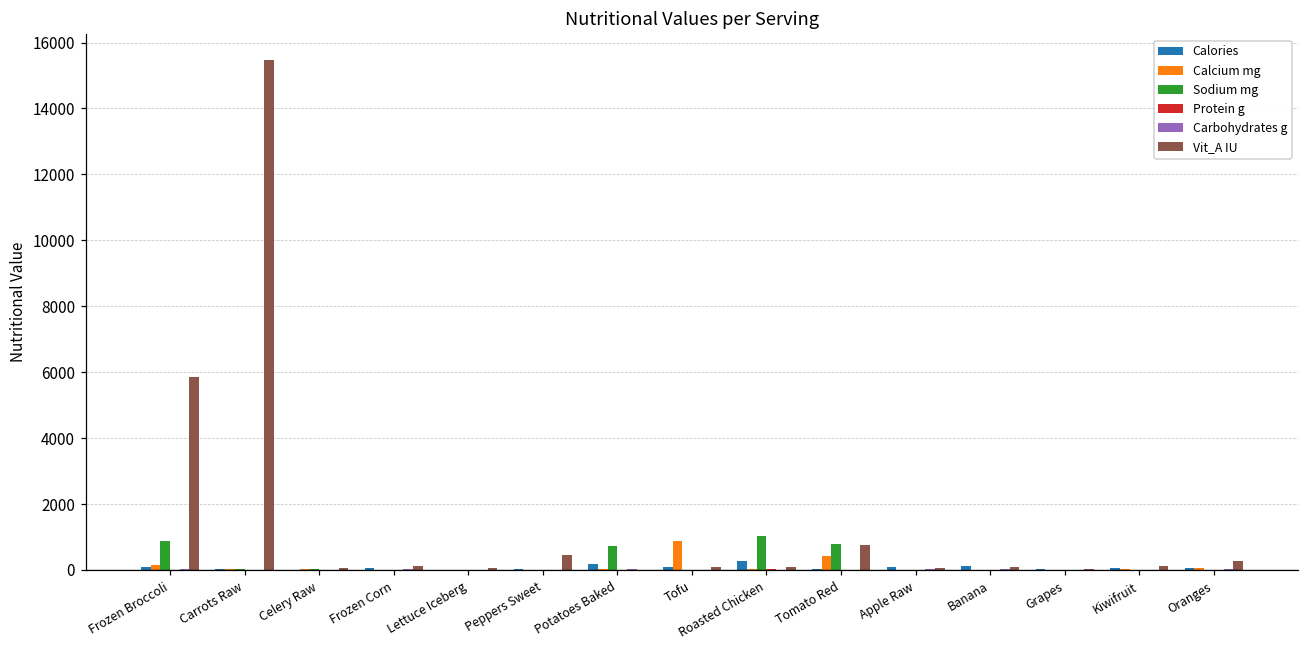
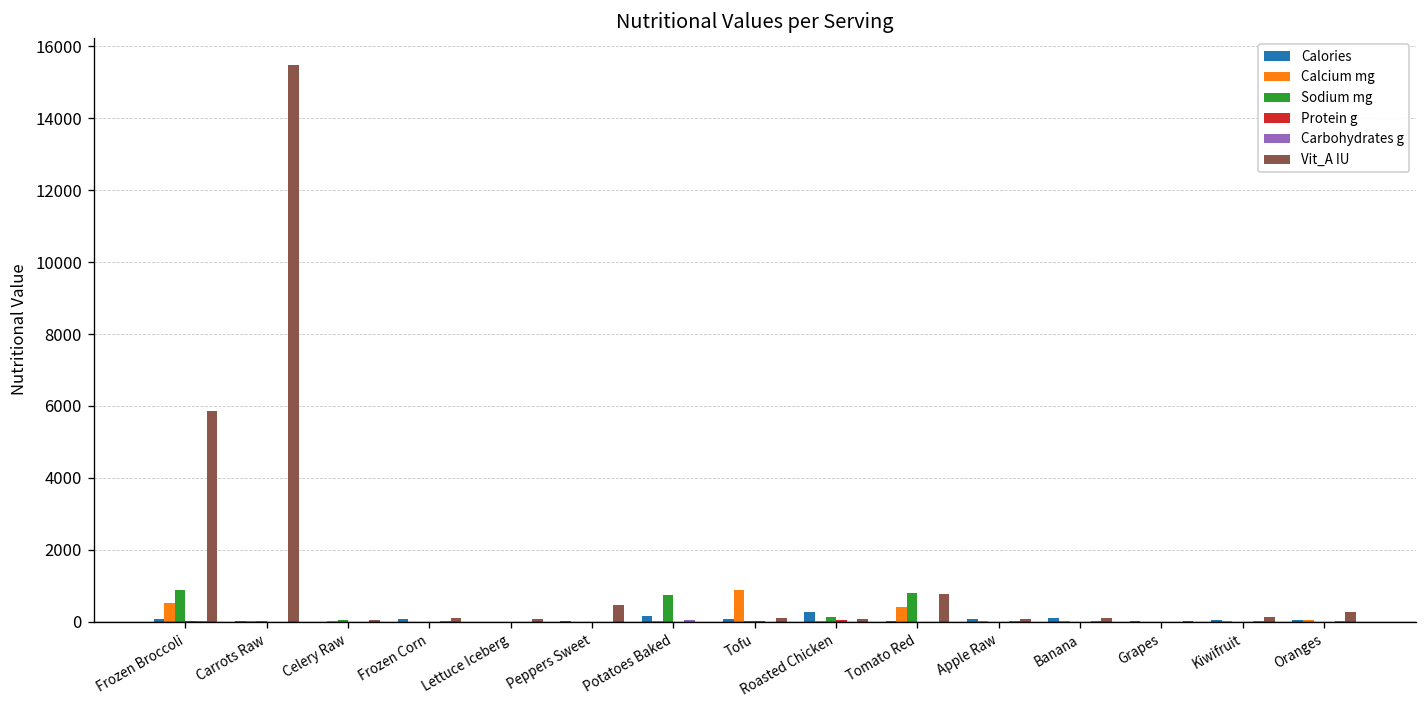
  {
    "Calories": {
      "Potatoes Baked": 200,
      "Tofu": 100,
      "Roasted Chicken": 300,
      "Banana": 100
    },
    "Calcium mg": {
-     "Frozen Broccoli": 200,
+     "Frozen Broccoli": 500,
      "Tofu": 900,
      "Tomato Red": 400
    },
    "Sodium mg": {
      "Frozen Broccoli": 900,
      "Potatoes Baked": 700,
-     "Roasted Chicken": 1000,
+     "Roasted Chicken": 100,
      "Tomato Red": 800,
      "Apple Raw": 0,
      "Oranges": 0
    },
    "Carbohydrates g": {
      "Roasted Chicken": 0
    },
    "Vit_A IU": {
      "Frozen Broccoli": 5900,
      "Carrots Raw": 15500,
      "Frozen Corn": 100,
      "Peppers Sweet": 500,
      "Potatoes Baked": 0,
      "Tofu": 100,
      "Tomato Red": 800,
      "Banana": 100,
      "Kiwifruit": 100,
      "Oranges": 300
    }
  }
